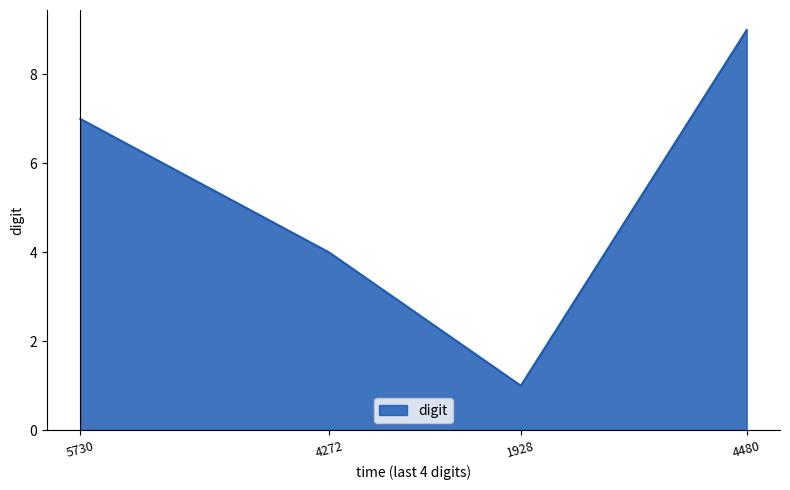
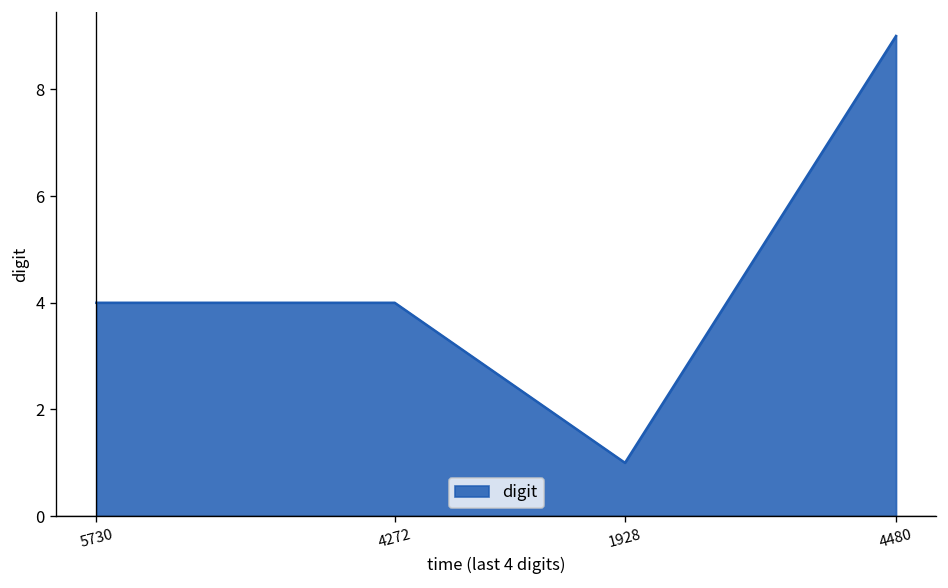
  {
-   "5730": 7,
+   "5730": 4,
    "4272": 4,
    "1928": 1,
    "4480": 9
  }
